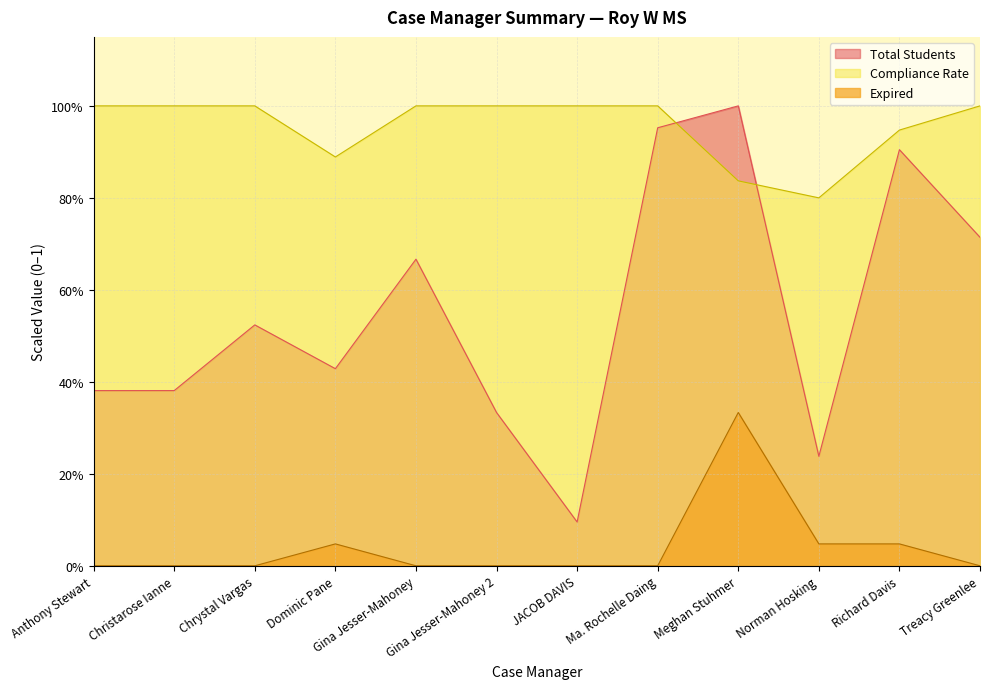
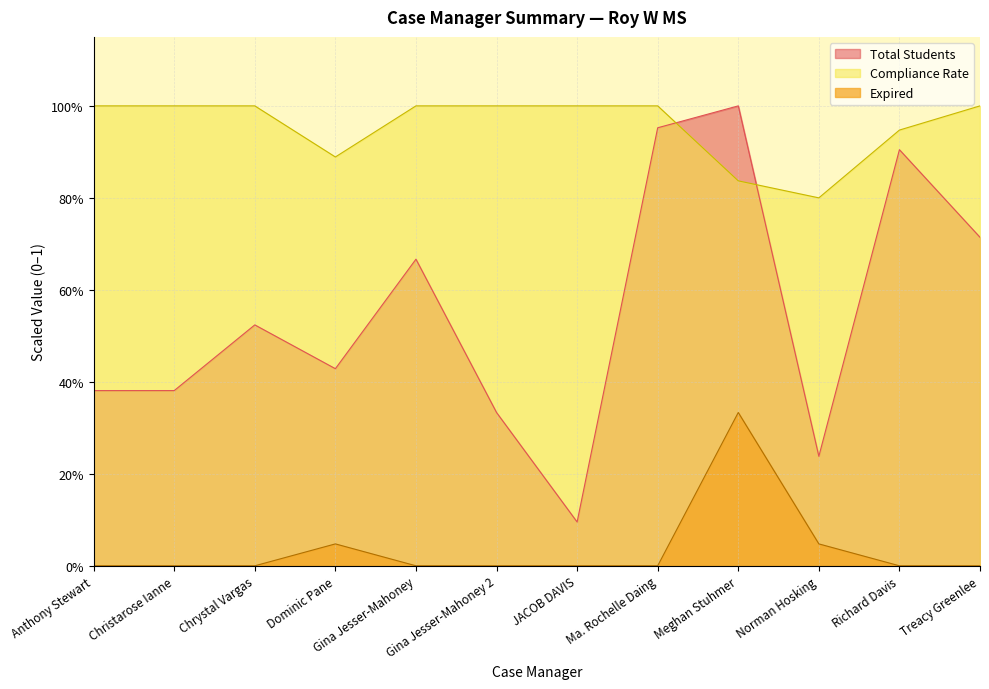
  {
    "Total Students": {
      "Anthony Stewart": "38%",
      "Christarose Ianne": "38%",
      "Chrystal Vargas": "52%",
      "Dominic Pane": "43%",
      "Gina Jesser-Mahoney": "67%",
      "Gina Jesser-Mahoney 2": "33%",
      "JACOB DAVIS": "10%",
      "Ma. Rochelle Daing": "95%",
      "Meghan Stuhmer": "100%",
      "Norman Hosking": "24%",
      "Richard Davis": "90%",
      "Treacy Greenlee": "71%"
    },
    "Compliance Rate": {
      "Anthony Stewart": "100%",
      "Christarose Ianne": "100%",
      "Chrystal Vargas": "100%",
      "Dominic Pane": "89%",
      "Gina Jesser-Mahoney": "100%",
      "Gina Jesser-Mahoney 2": "100%",
      "JACOB DAVIS": "100%",
      "Ma. Rochelle Daing": "100%",
      "Meghan Stuhmer": "84%",
      "Norman Hosking": "80%",
      "Richard Davis": "95%",
      "Treacy Greenlee": "100%"
    },
    "Expired": {
      "Anthony Stewart": "0%",
      "Christarose Ianne": "0%",
      "Chrystal Vargas": "0%",
      "Dominic Pane": "5%",
      "Gina Jesser-Mahoney": "0%",
      "Gina Jesser-Mahoney 2": "0%",
      "JACOB DAVIS": "0%",
      "Ma. Rochelle Daing": "0%",
      "Meghan Stuhmer": "33%",
      "Norman Hosking": "5%",
-     "Richard Davis": "5%",
+     "Richard Davis": "0%",
      "Treacy Greenlee": "0%"
    }
  }
